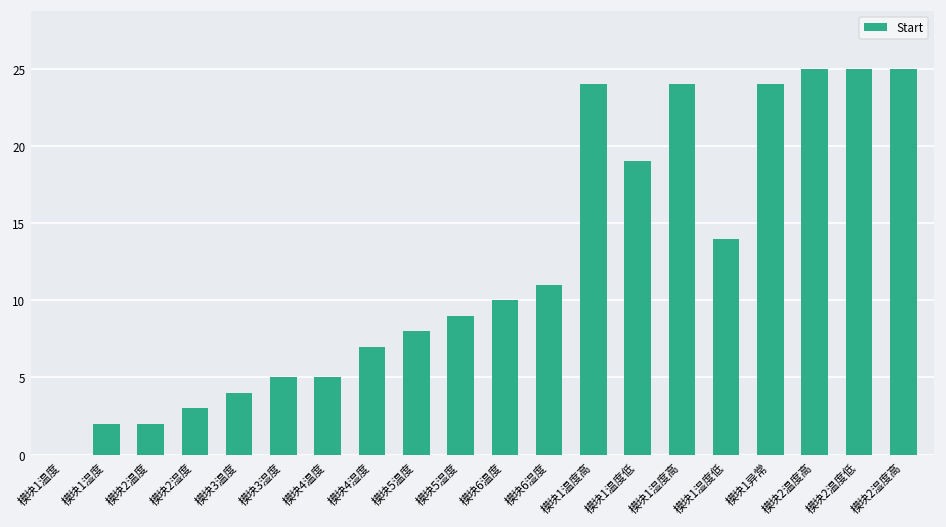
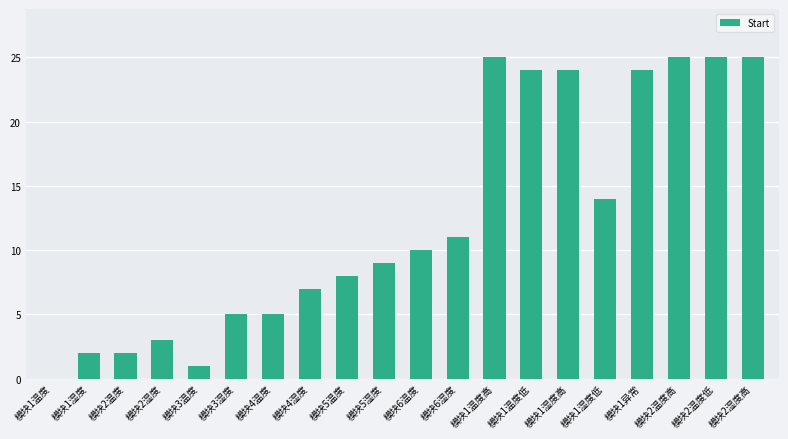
  {
    "模块1温度": 0,
    "模块1湿度": 2,
    "模块2温度": 2,
    "模块2湿度": 3,
-   "模块3温度": 4,
+   "模块3温度": 1,
    "模块3湿度": 5,
    "模块4温度": 5,
    "模块4湿度": 7,
    "模块5温度": 8,
    "模块5湿度": 9,
    "模块6温度": 10,
    "模块6湿度": 11,
-   "模块1温度高": 24,
-   "模块1温度低": 19,
+   "模块1温度高": 25,
+   "模块1温度低": 24,
    "模块1湿度高": 24,
    "模块1湿度低": 14,
    "模块1异常": 24,
    "模块2温度高": 25,
    "模块2温度低": 25,
    "模块2湿度高": 25
  }
